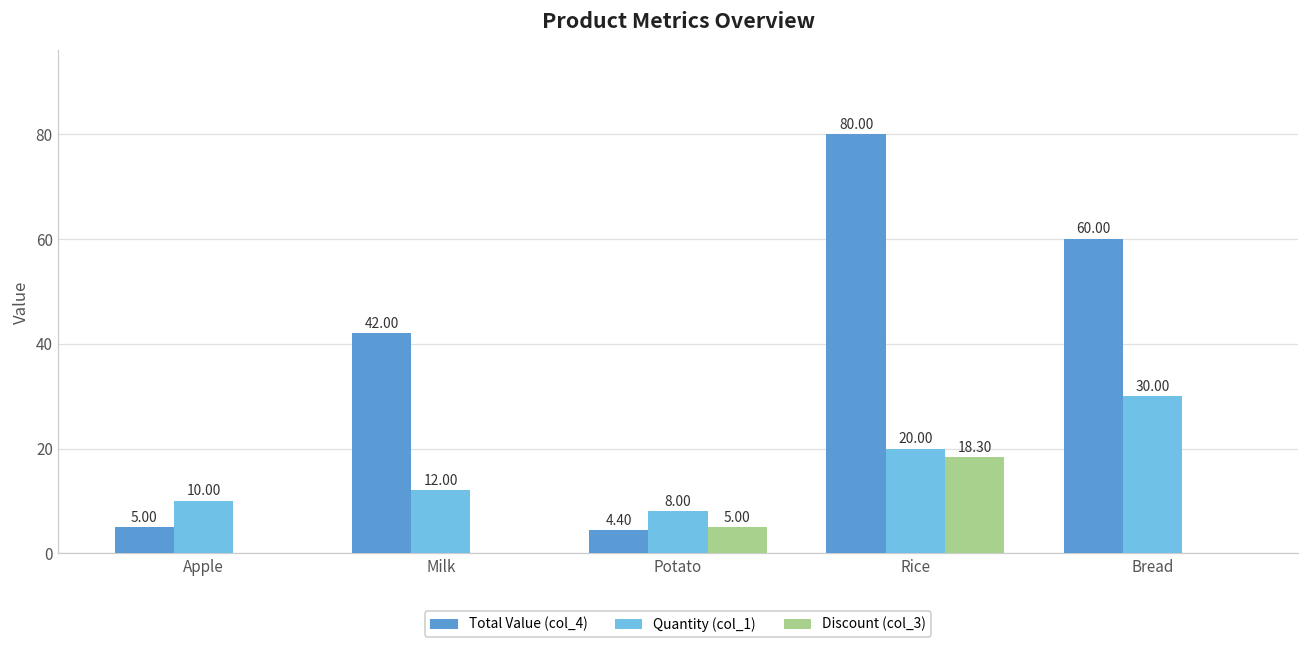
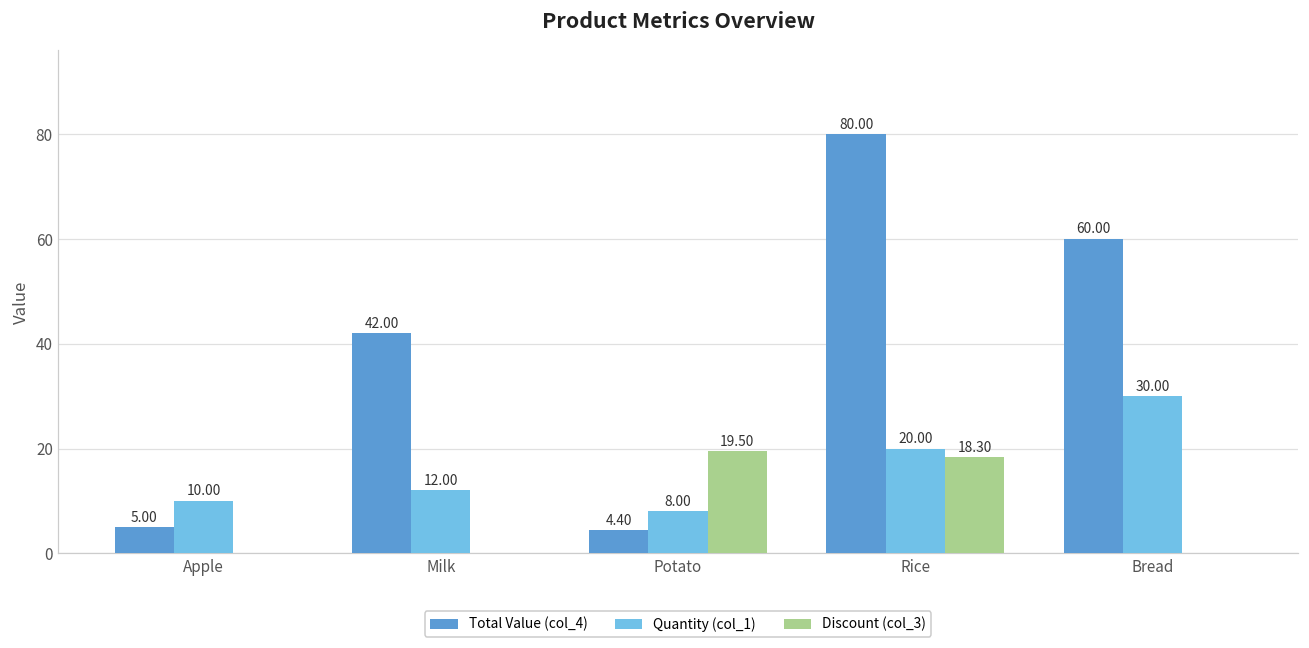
  {
    "Discount (col_3)": {
-     "Potato": 5.00,
+     "Potato": 19.50,
      "Rice": 18.30
    }
  }
